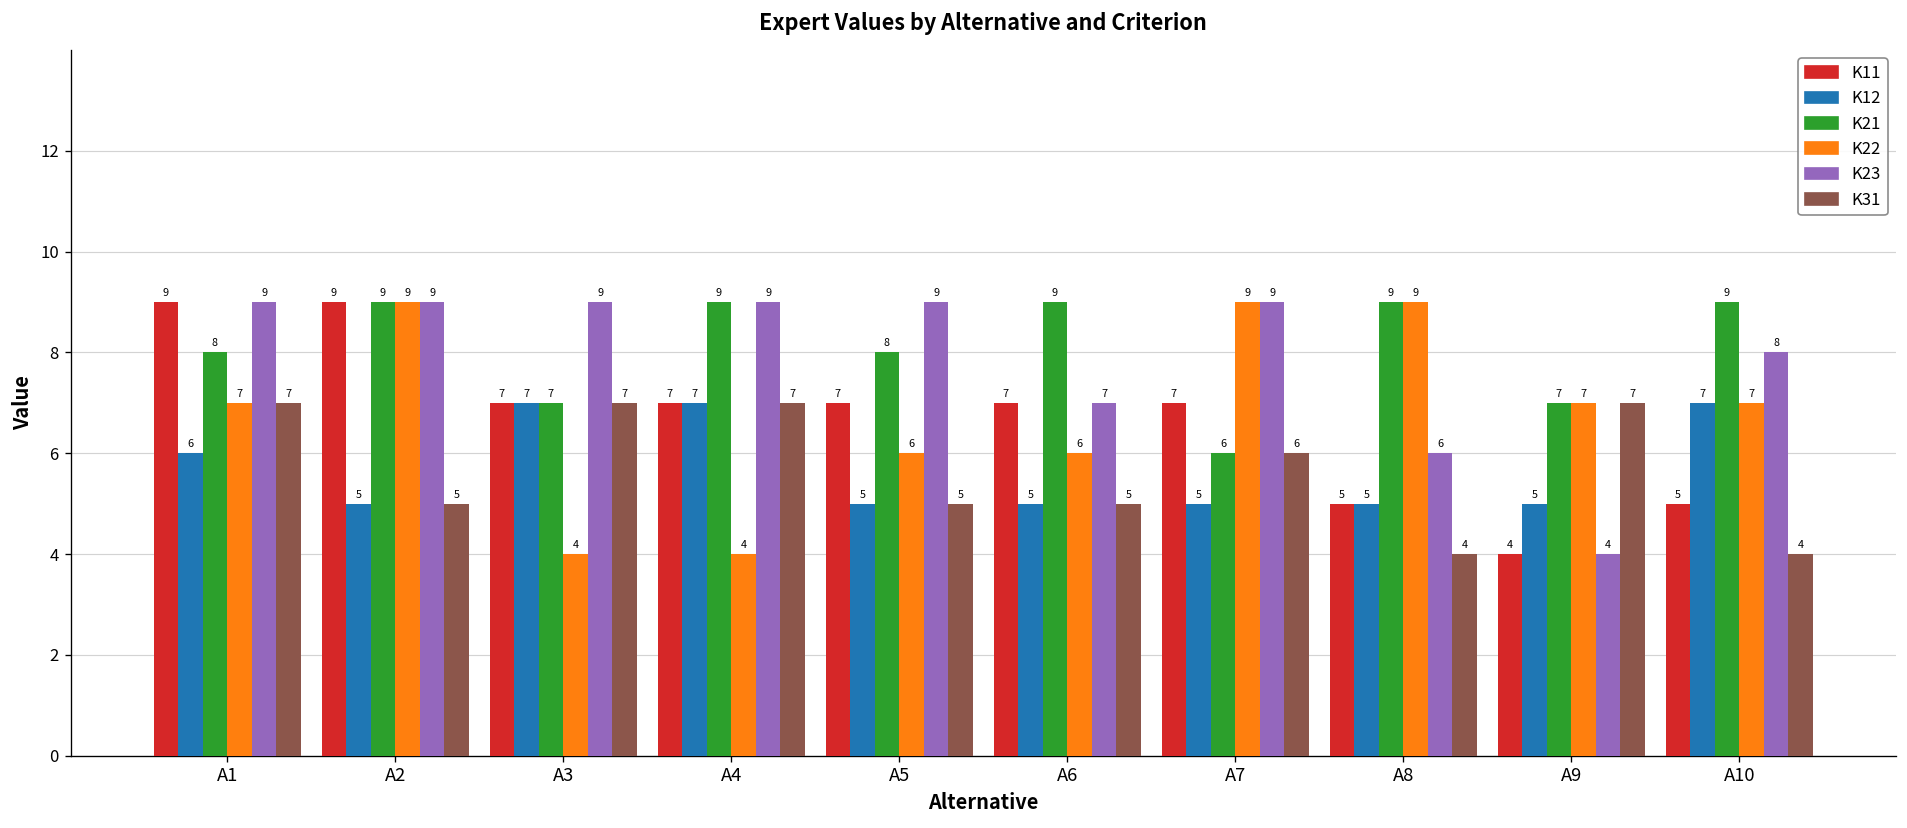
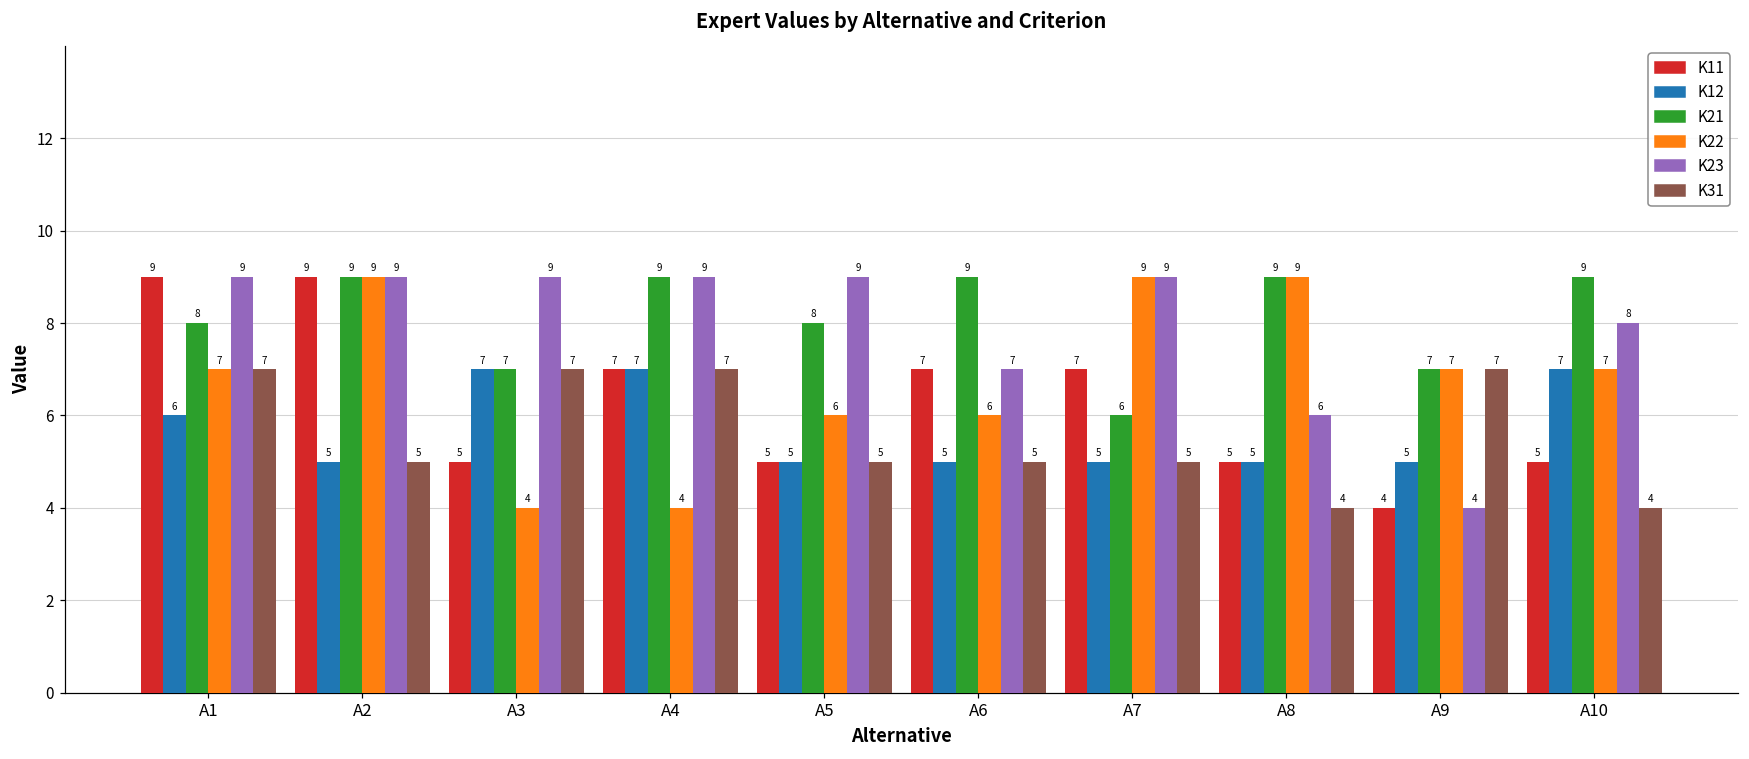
  {
    "K11": {
      "A1": 9,
      "A2": 9,
-     "A3": 7,
+     "A3": 5,
      "A4": 7,
-     "A5": 7,
+     "A5": 5,
      "A6": 7,
      "A7": 7,
      "A8": 5,
      "A9": 4,
      "A10": 5
    },
    "K12": {
      "A1": 6,
      "A2": 5,
      "A3": 7,
      "A4": 7,
      "A5": 5,
      "A6": 5,
      "A7": 5,
      "A8": 5,
      "A9": 5,
      "A10": 7
    },
    "K21": {
      "A1": 8,
      "A2": 9,
      "A3": 7,
      "A4": 9,
      "A5": 8,
      "A6": 9,
      "A7": 6,
      "A8": 9,
      "A9": 7,
      "A10": 9
    },
    "K22": {
      "A1": 7,
      "A2": 9,
      "A3": 4,
      "A4": 4,
      "A5": 6,
      "A6": 6,
      "A7": 9,
      "A8": 9,
      "A9": 7,
      "A10": 7
    },
    "K23": {
      "A1": 9,
      "A2": 9,
      "A3": 9,
      "A4": 9,
      "A5": 9,
      "A6": 7,
      "A7": 9,
      "A8": 6,
      "A9": 4,
      "A10": 8
    },
    "K31": {
      "A1": 7,
      "A2": 5,
      "A3": 7,
      "A4": 7,
      "A5": 5,
      "A6": 5,
-     "A7": 6,
+     "A7": 5,
      "A8": 4,
      "A9": 7,
      "A10": 4
    }
  }
